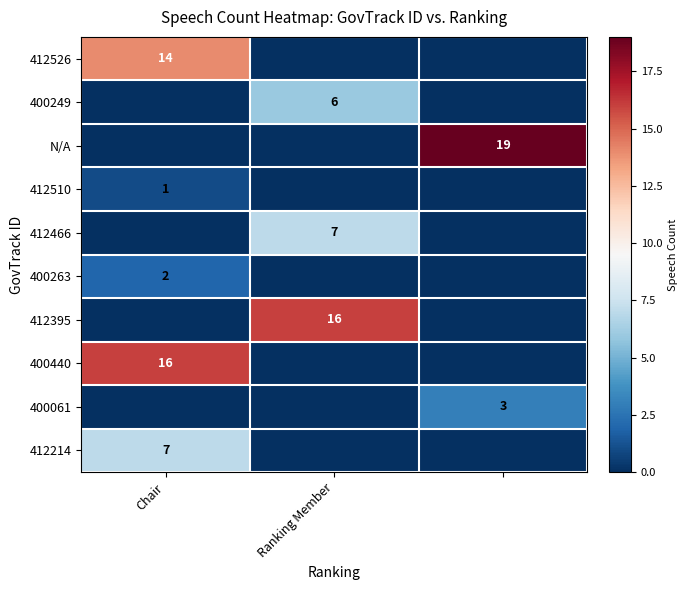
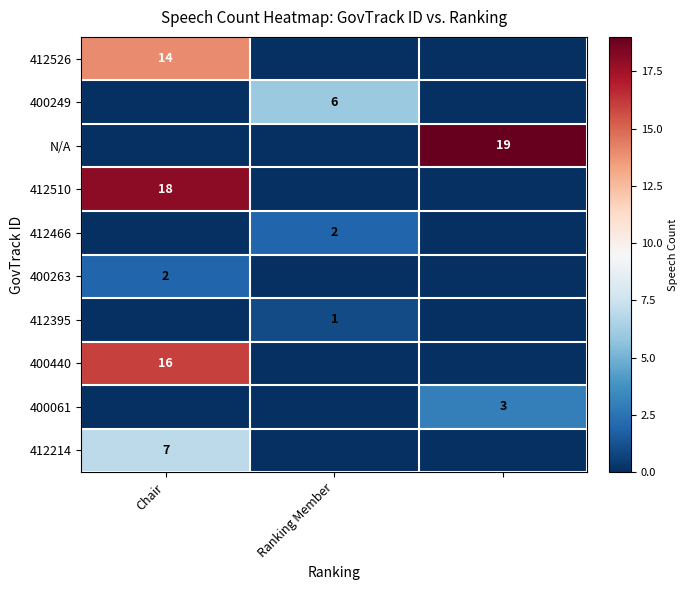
  {
    "412526": {
      "Chair": 14
    },
    "400249": {
      "Ranking Member": 6
    },
    "412510": {
-     "Chair": 1
+     "Chair": 18
    },
    "412466": {
-     "Ranking Member": 7
+     "Ranking Member": 2
    },
    "400263": {
      "Chair": 2
    },
    "412395": {
-     "Ranking Member": 16
+     "Ranking Member": 1
    },
    "400440": {
      "Chair": 16
    },
    "412214": {
      "Chair": 7
    }
  }
